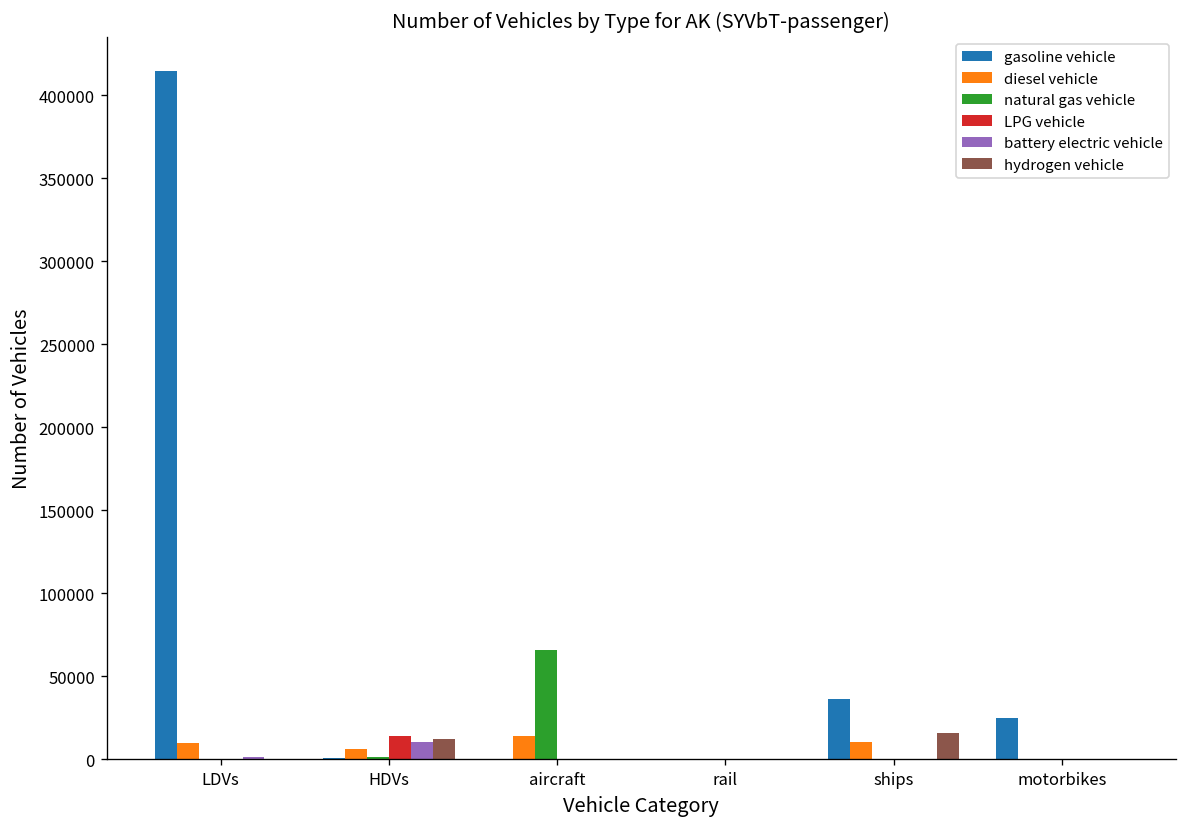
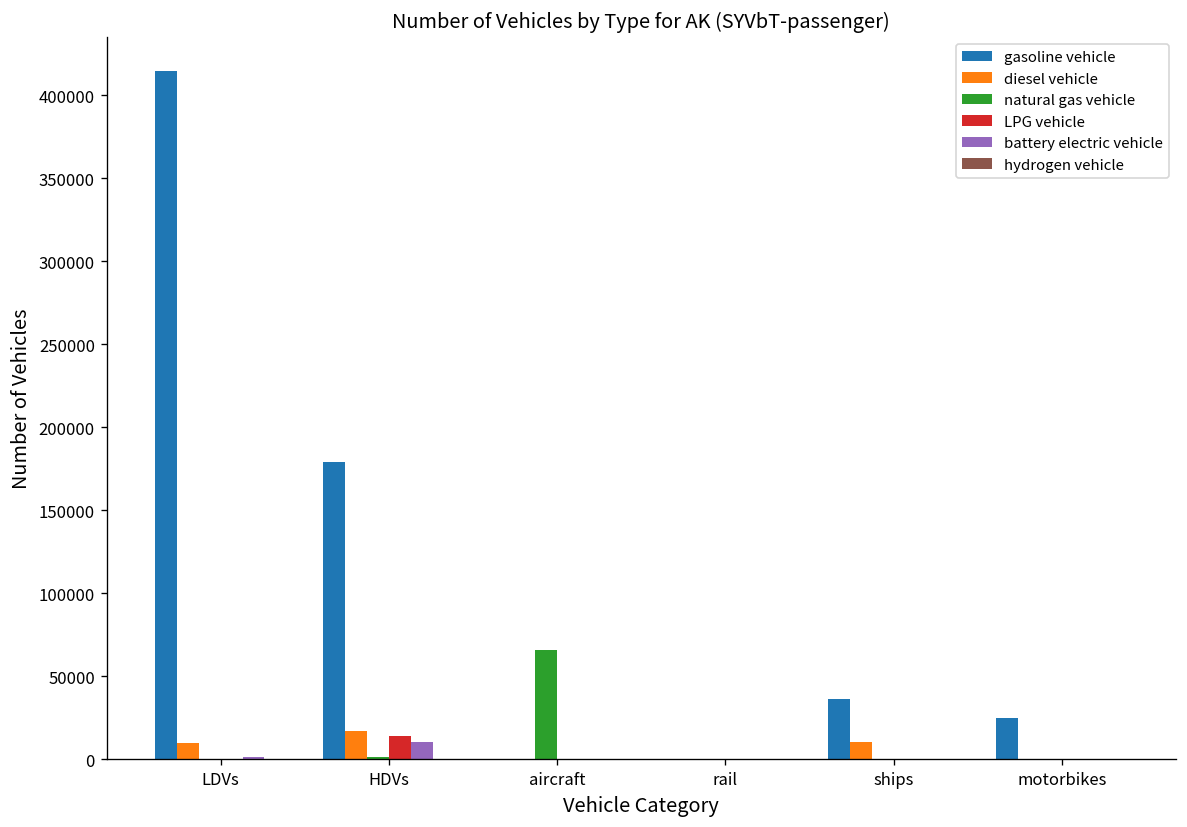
  {
    "gasoline vehicle": {
      "LDVs": 415000,
-     "HDVs": 1000,
+     "HDVs": 179000,
      "aircraft": 0,
      "rail": 0,
      "ships": 36000,
      "motorbikes": 25000
    },
    "diesel vehicle": {
      "LDVs": 10000,
-     "HDVs": 6000,
-     "aircraft": 14000,
+     "HDVs": 17000,
+     "aircraft": 0,
      "rail": 0,
      "ships": 11000,
      "motorbikes": 0
    },
    "natural gas vehicle": {
      "aircraft": 66000,
      "rail": 0,
      "ships": 0,
      "motorbikes": 0
    },
    "LPG vehicle": {
      "HDVs": 14000,
      "aircraft": 0,
      "rail": 0,
      "ships": 0,
      "motorbikes": 0
    },
    "battery electric vehicle": {
      "HDVs": 10000,
      "aircraft": 0,
      "rail": 0,
      "ships": 0,
      "motorbikes": 0
    },
    "hydrogen vehicle": {
-     "HDVs": 12000,
+     "HDVs": 0,
      "aircraft": 0,
      "rail": 0,
-     "ships": 16000,
+     "ships": 0,
      "motorbikes": 0
    }
  }
